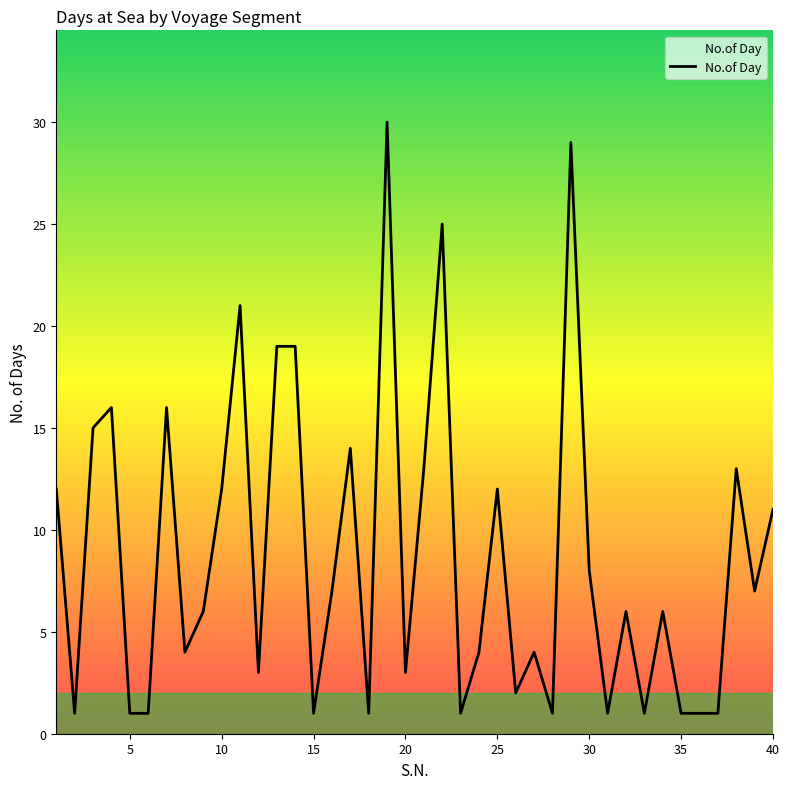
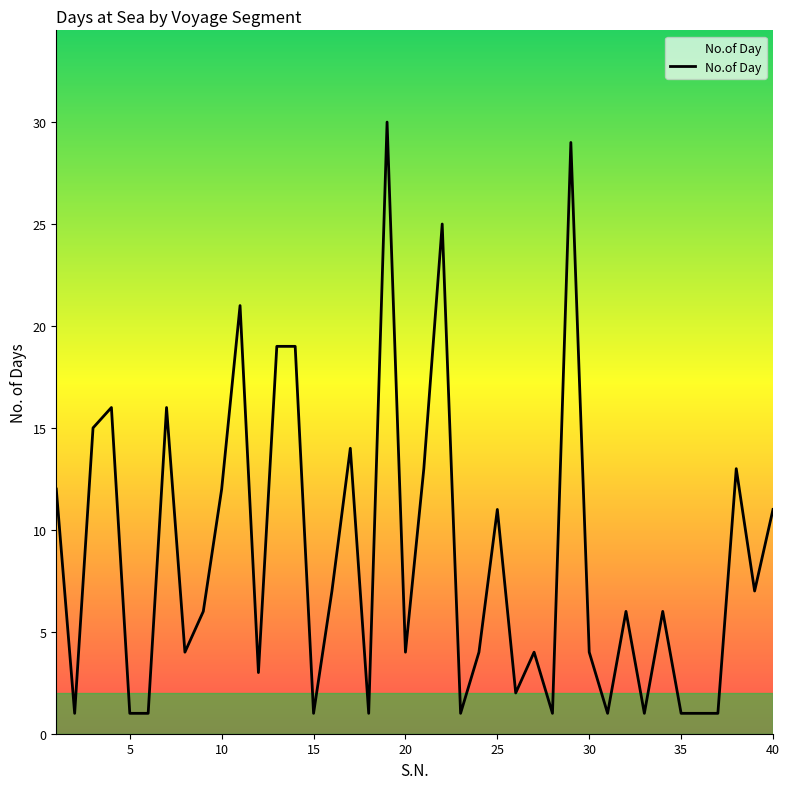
  {
    "10": 12,
-   "20": 3,
-   "25": 12,
-   "30": 8,
+   "20": 4,
+   "25": 11,
+   "30": 4,
    "40": 11
  }
